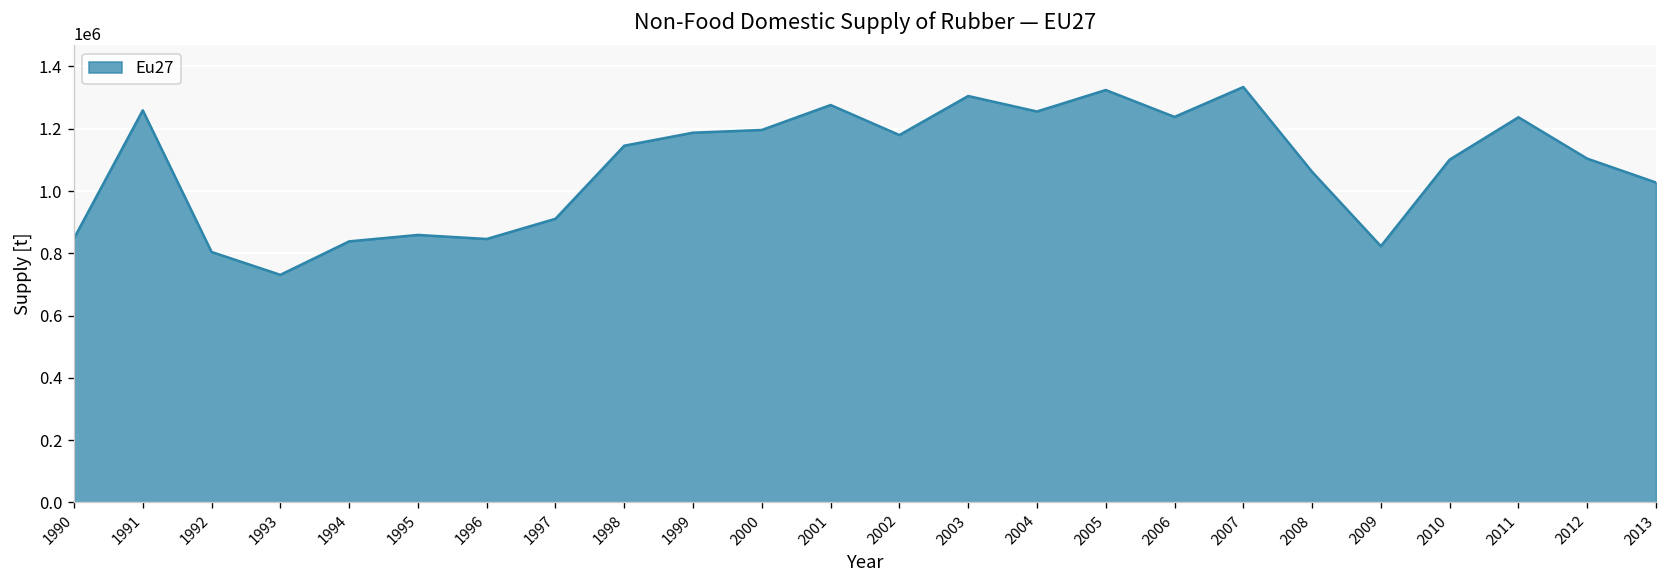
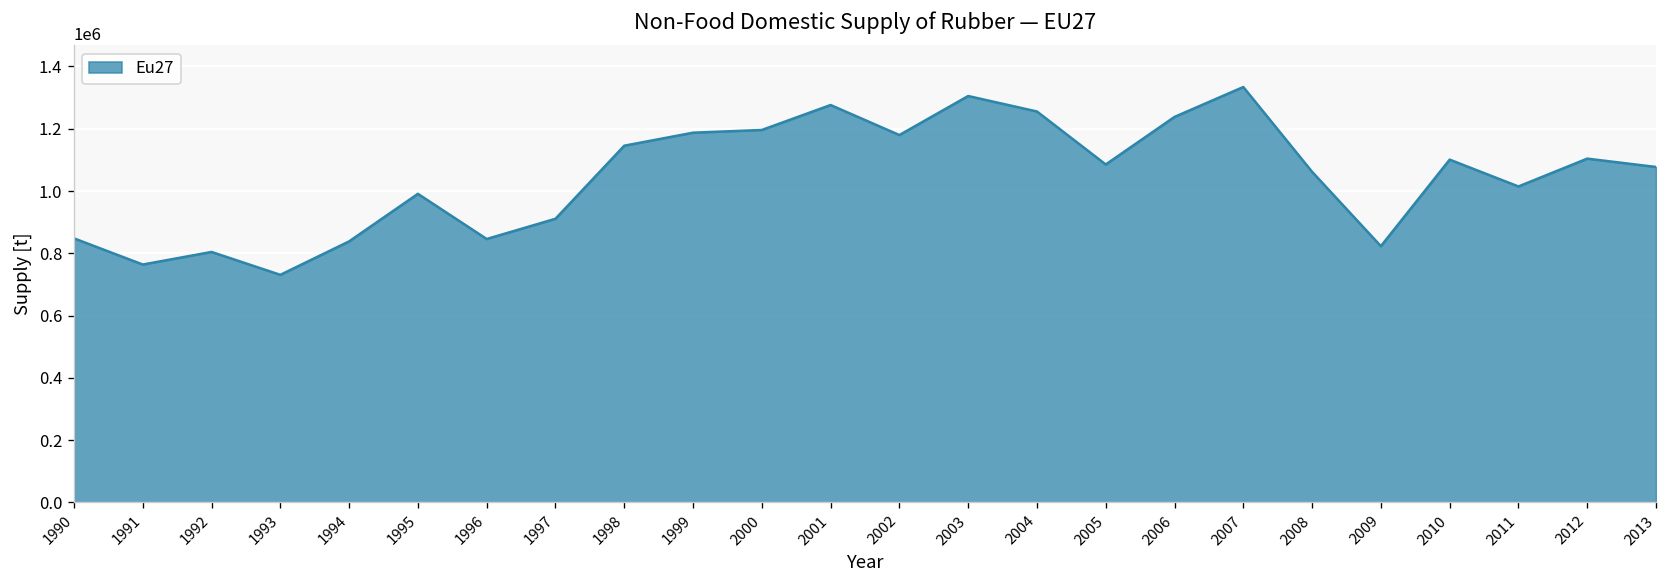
  {
    "1990": 850000,
-   "1991": 1260000,
+   "1991": 760000,
    "1992": 800000,
    "1993": 730000,
    "1994": 840000,
-   "1995": 860000,
+   "1995": 990000,
    "1996": 850000,
    "1997": 910000,
    "1998": 1150000,
    "1999": 1190000,
    "2000": 1200000,
    "2001": 1280000,
    "2002": 1180000,
    "2003": 1310000,
    "2004": 1260000,
-   "2005": 1320000,
+   "2005": 1090000,
    "2006": 1240000,
    "2007": 1330000,
    "2008": 1060000,
    "2009": 820000,
    "2010": 1100000,
-   "2011": 1240000,
+   "2011": 1010000,
    "2012": 1100000,
-   "2013": 1030000
+   "2013": 1080000
  }
